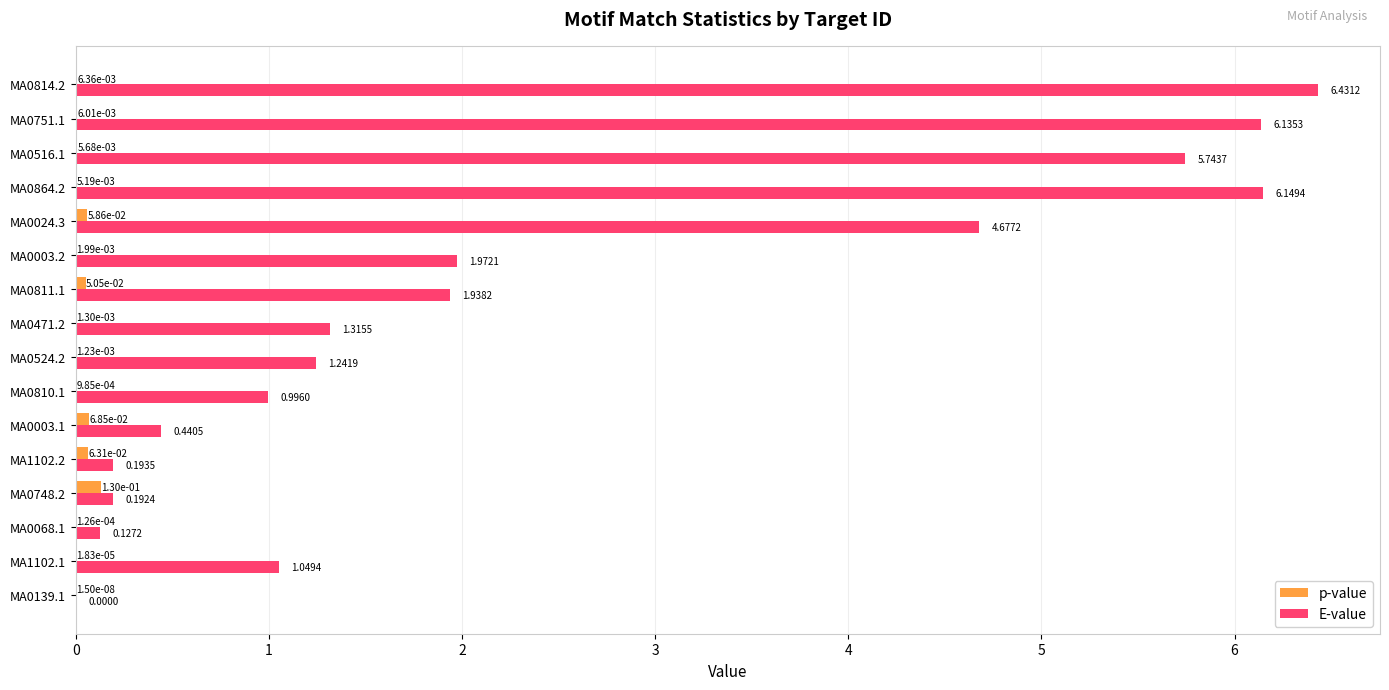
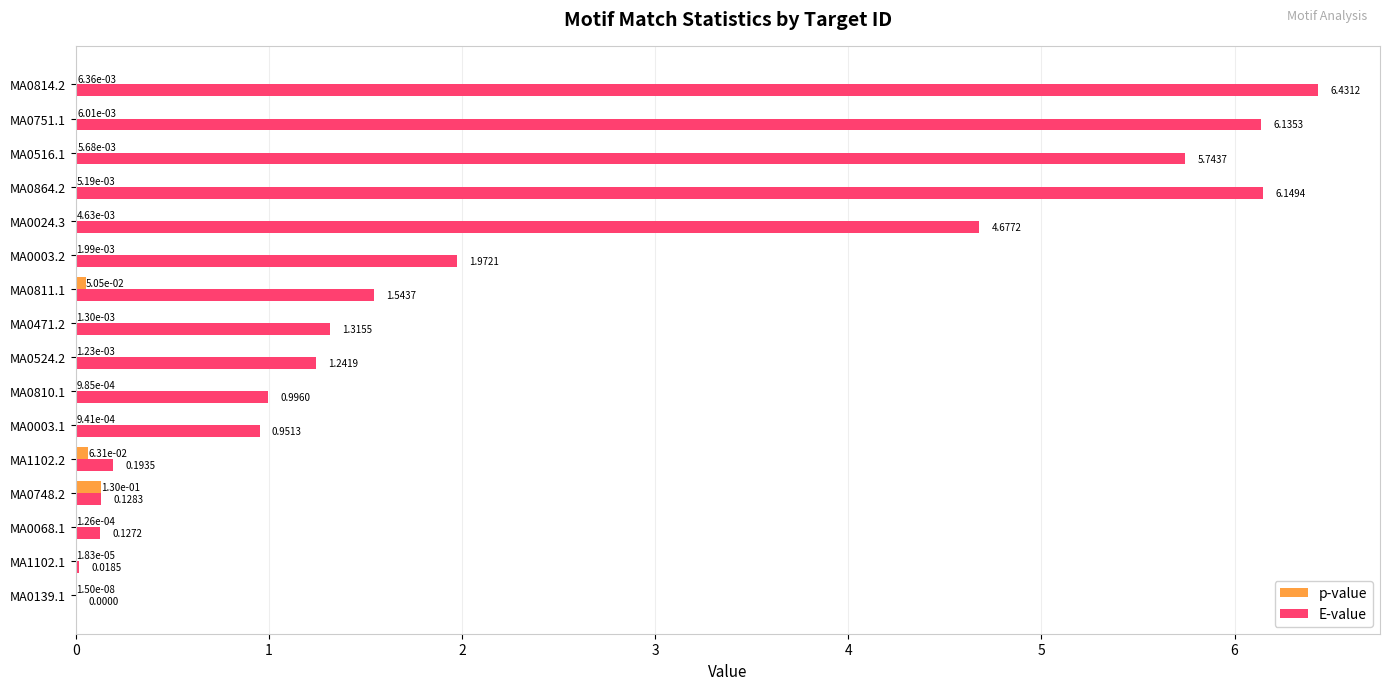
  {
    "p-value": {
      "MA0814.2": "6.36e-03",
      "MA0751.1": "6.01e-03",
      "MA0516.1": "5.68e-03",
      "MA0864.2": "5.19e-03",
-     "MA0024.3": "5.86e-02",
+     "MA0024.3": "4.63e-03",
      "MA0003.2": "1.99e-03",
      "MA0811.1": "5.05e-02",
      "MA0471.2": "1.30e-03",
      "MA0524.2": "1.23e-03",
      "MA0810.1": "9.85e-04",
-     "MA0003.1": "6.85e-02",
+     "MA0003.1": "9.41e-04",
      "MA1102.2": "6.31e-02",
      "MA0748.2": "1.30e-01",
      "MA0068.1": "1.26e-04",
      "MA1102.1": "1.83e-05",
      "MA0139.1": "1.50e-08"
    },
    "E-value": {
      "MA0814.2": "6.4312",
      "MA0751.1": "6.1353",
      "MA0516.1": "5.7437",
      "MA0864.2": "6.1494",
      "MA0024.3": "4.6772",
      "MA0003.2": "1.9721",
-     "MA0811.1": "1.9382",
+     "MA0811.1": "1.5437",
      "MA0471.2": "1.3155",
      "MA0524.2": "1.2419",
      "MA0810.1": "0.9960",
-     "MA0003.1": "0.4405",
+     "MA0003.1": "0.9513",
      "MA1102.2": "0.1935",
-     "MA0748.2": "0.1924",
+     "MA0748.2": "0.1283",
      "MA0068.1": "0.1272",
-     "MA1102.1": "1.0494",
+     "MA1102.1": "0.0185",
      "MA0139.1": "0.0000"
    }
  }
